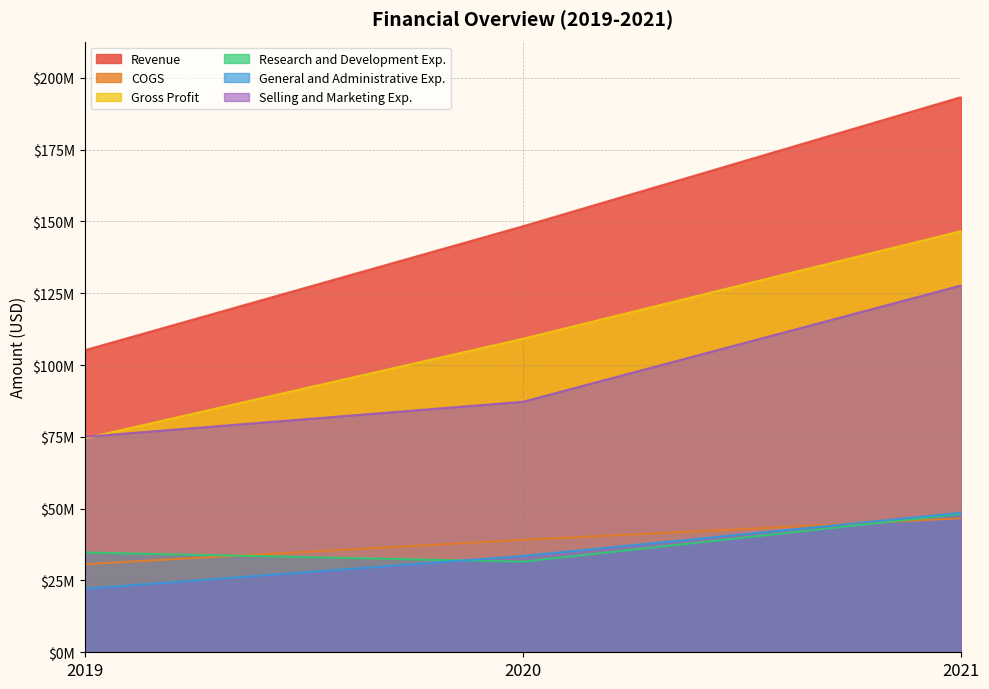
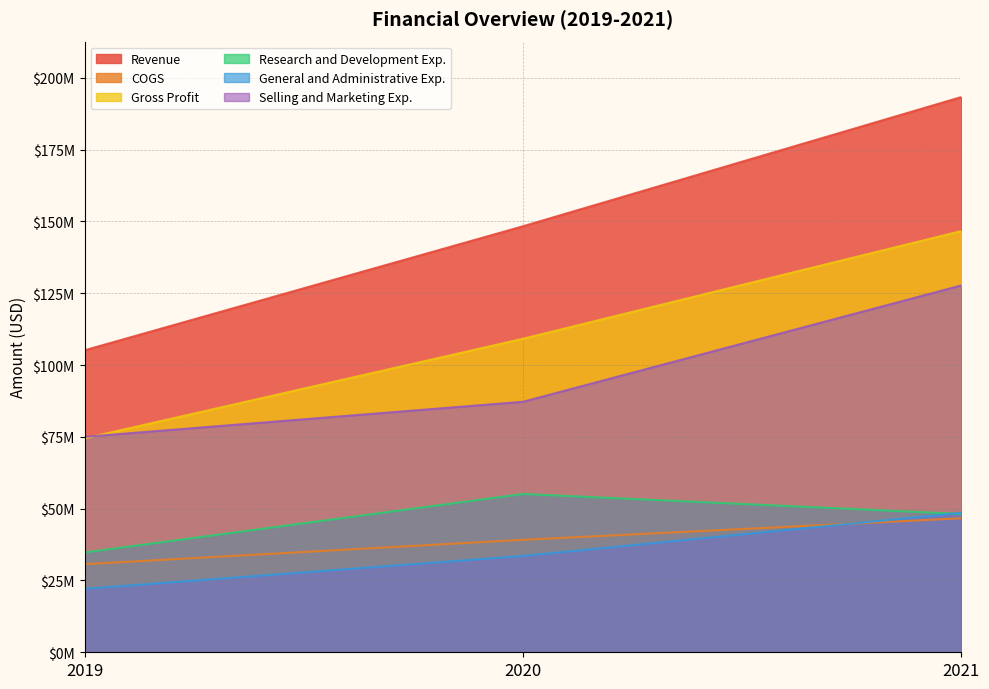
  {
    "Gross Profit": {
      "2020": "$109000000",
      "2021": "$147000000"
    },
    "Research and Development Exp.": {
      "2019": "$35000000",
-     "2020": "$32000000"
+     "2020": "$55000000"
    },
    "General and Administrative Exp.": {
      "2019": "$22000000",
      "2020": "$34000000"
    },
    "Selling and Marketing Exp.": {
      "2020": "$87000000",
      "2021": "$128000000"
    }
  }
